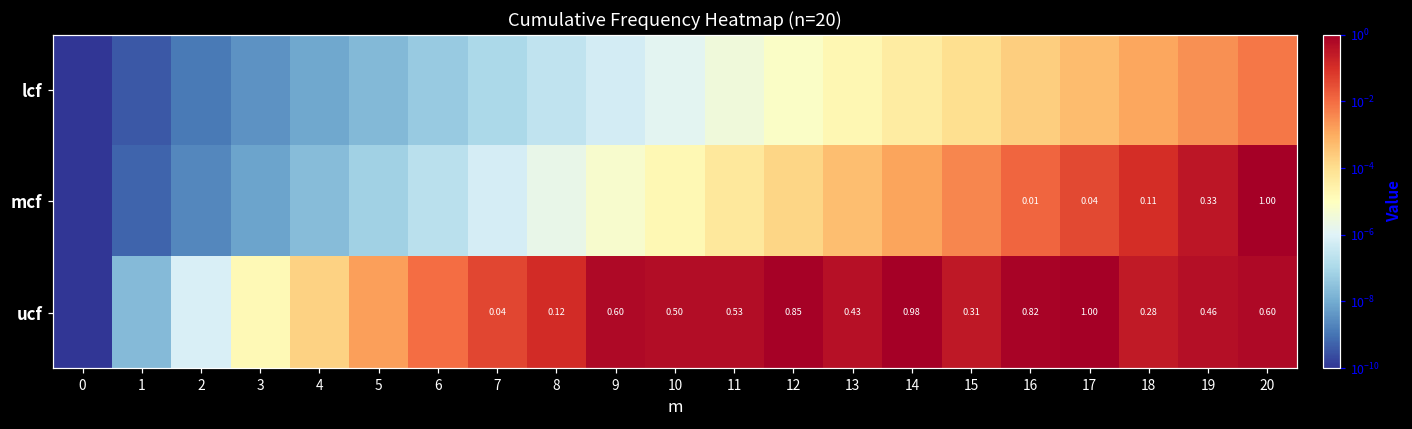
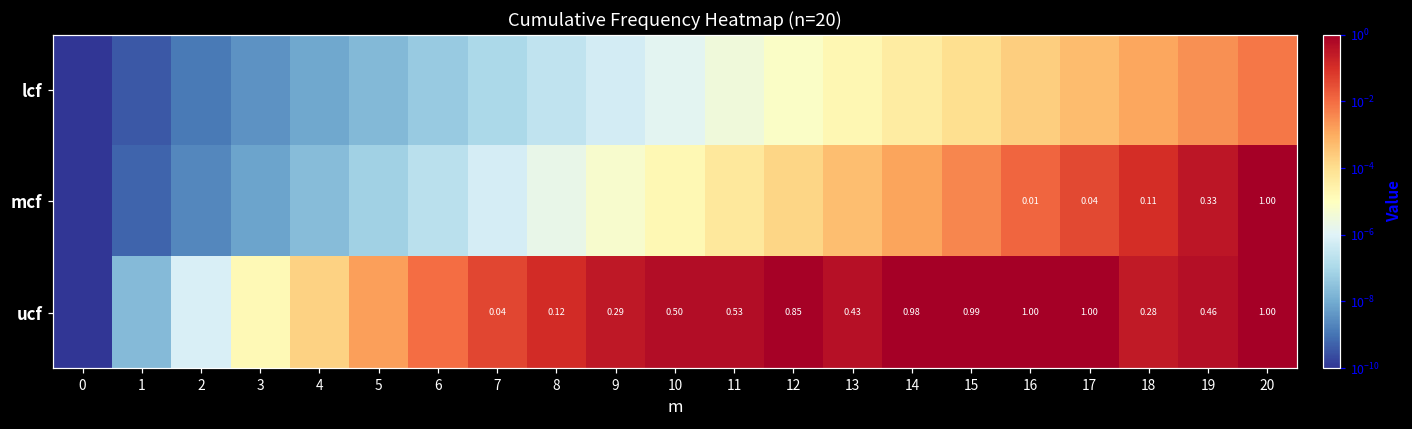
  {
    "mcf": {
      "16": 0.01,
      "17": 0.04,
      "18": 0.11,
      "19": 0.33,
      "20": 1.00
    },
    "ucf": {
      "7": 0.04,
      "8": 0.12,
-     "9": 0.60,
+     "9": 0.29,
      "10": 0.50,
      "11": 0.53,
      "12": 0.85,
      "13": 0.43,
      "14": 0.98,
-     "15": 0.31,
-     "16": 0.82,
+     "15": 0.99,
+     "16": 1.00,
      "17": 1.00,
      "18": 0.28,
      "19": 0.46,
-     "20": 0.60
+     "20": 1.00
    }
  }
